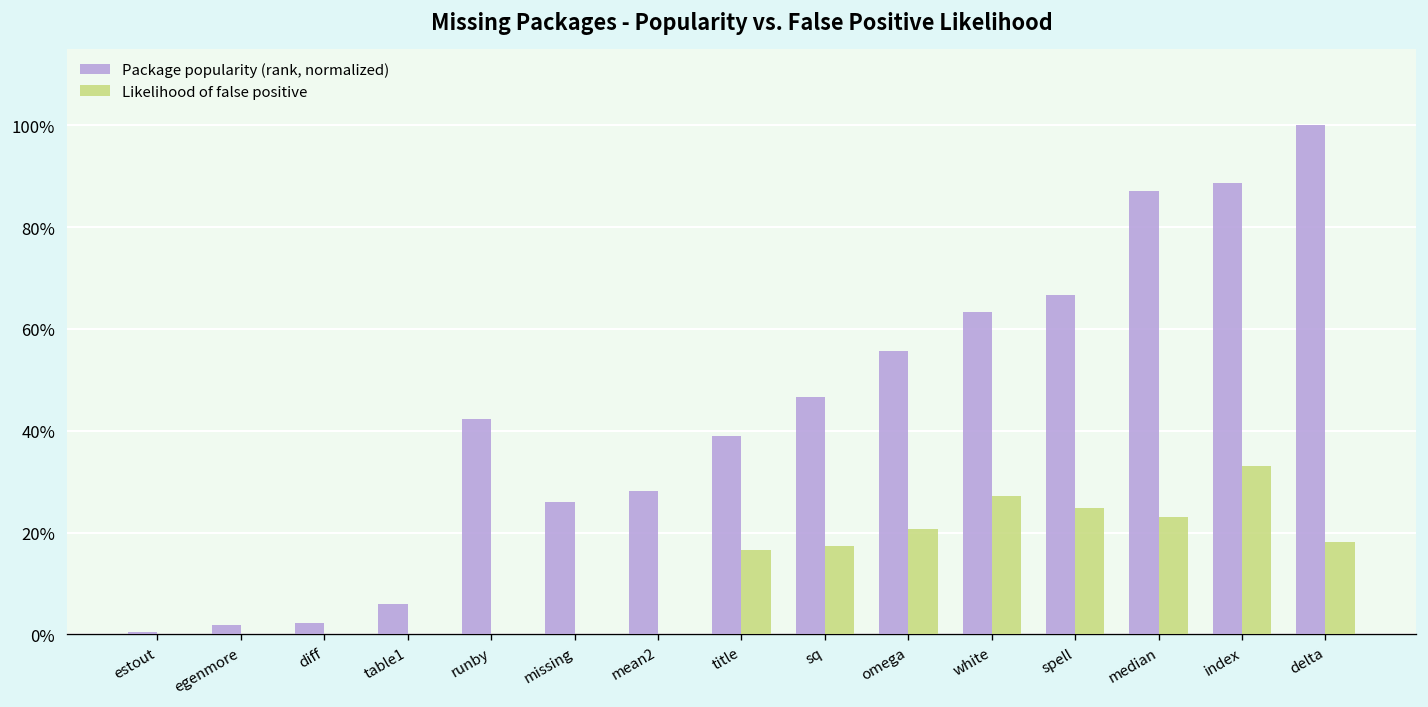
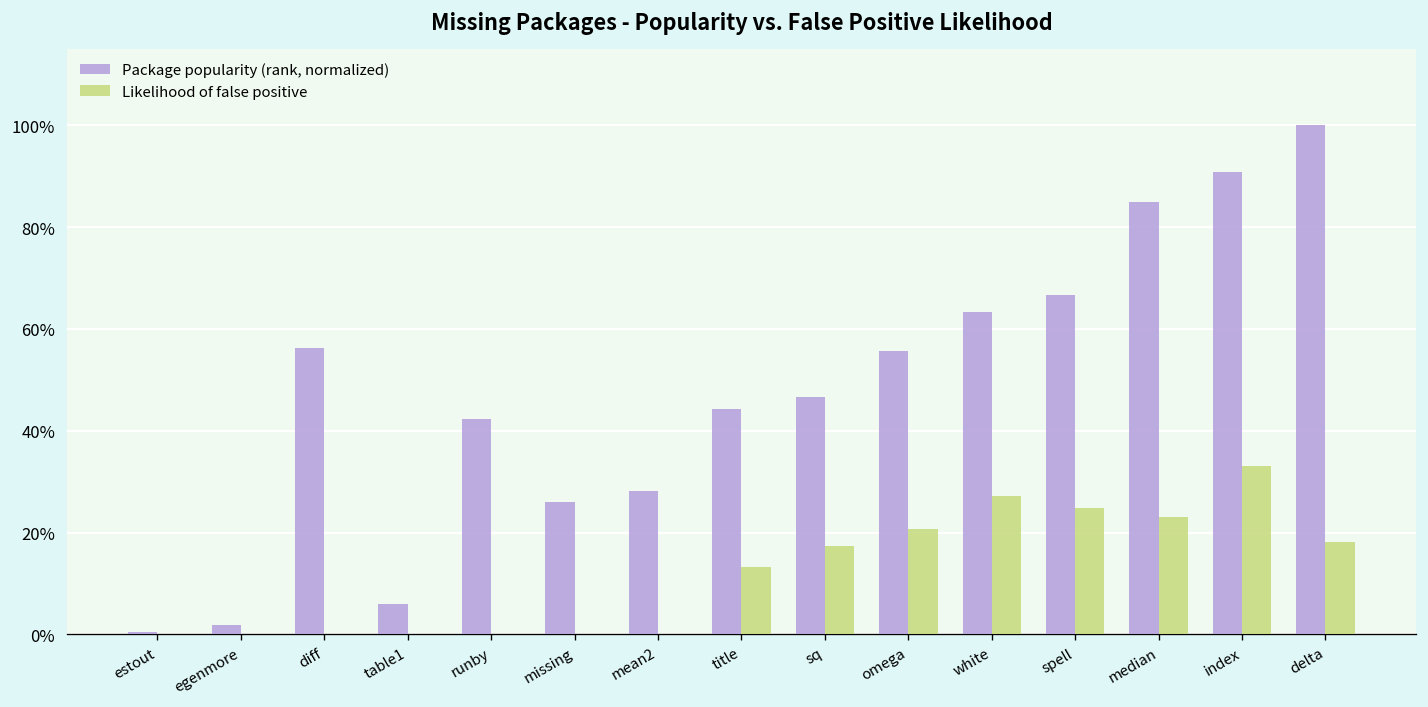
  {
    "Package popularity (rank, normalized)": {
      "egenmore": "2%",
-     "diff": "2%",
+     "diff": "56%",
      "table1": "6%",
      "runby": "42%",
      "missing": "26%",
      "mean2": "28%",
-     "title": "39%",
+     "title": "44%",
      "sq": "47%",
      "omega": "56%",
      "white": "63%",
      "spell": "67%",
-     "median": "87%",
-     "index": "89%",
+     "median": "85%",
+     "index": "91%",
      "delta": "100%"
    },
    "Likelihood of false positive": {
      "estout": "0%",
      "egenmore": "0%",
      "diff": "0%",
      "table1": "0%",
      "runby": "0%",
      "missing": "0%",
      "mean2": "0%",
-     "title": "16%",
+     "title": "13%",
      "sq": "17%",
      "omega": "21%",
      "white": "27%",
      "spell": "25%",
      "median": "23%",
      "index": "33%",
      "delta": "18%"
    }
  }
